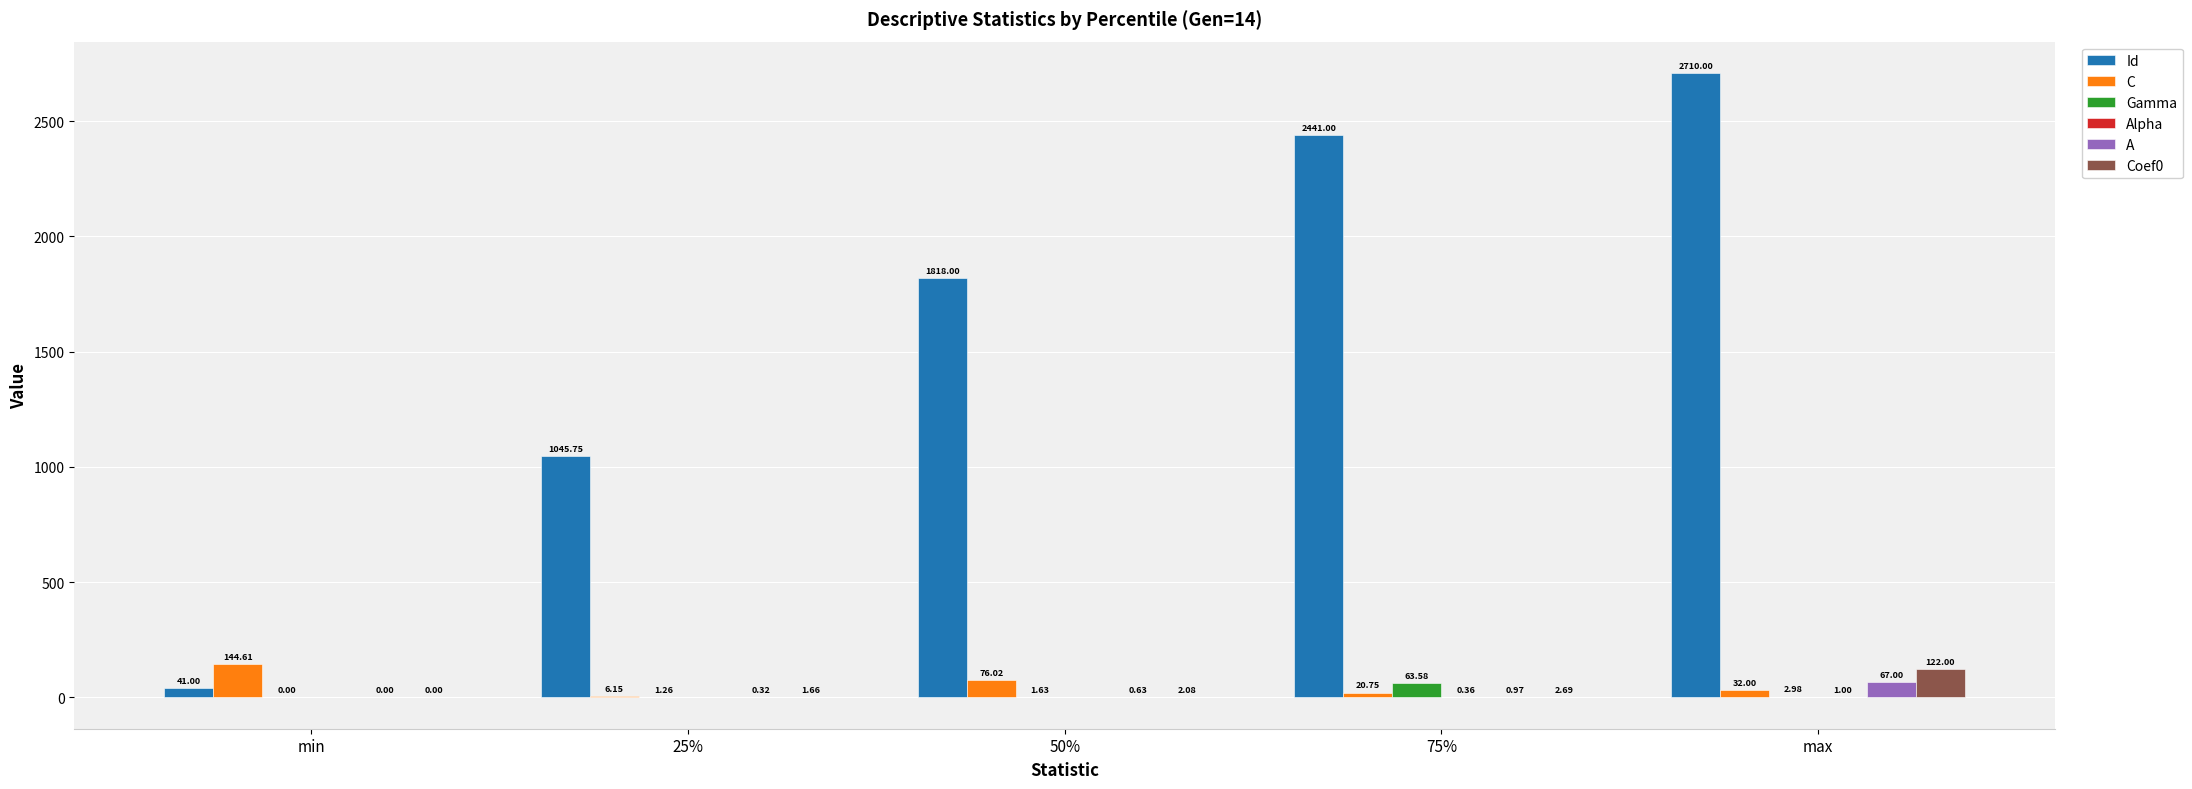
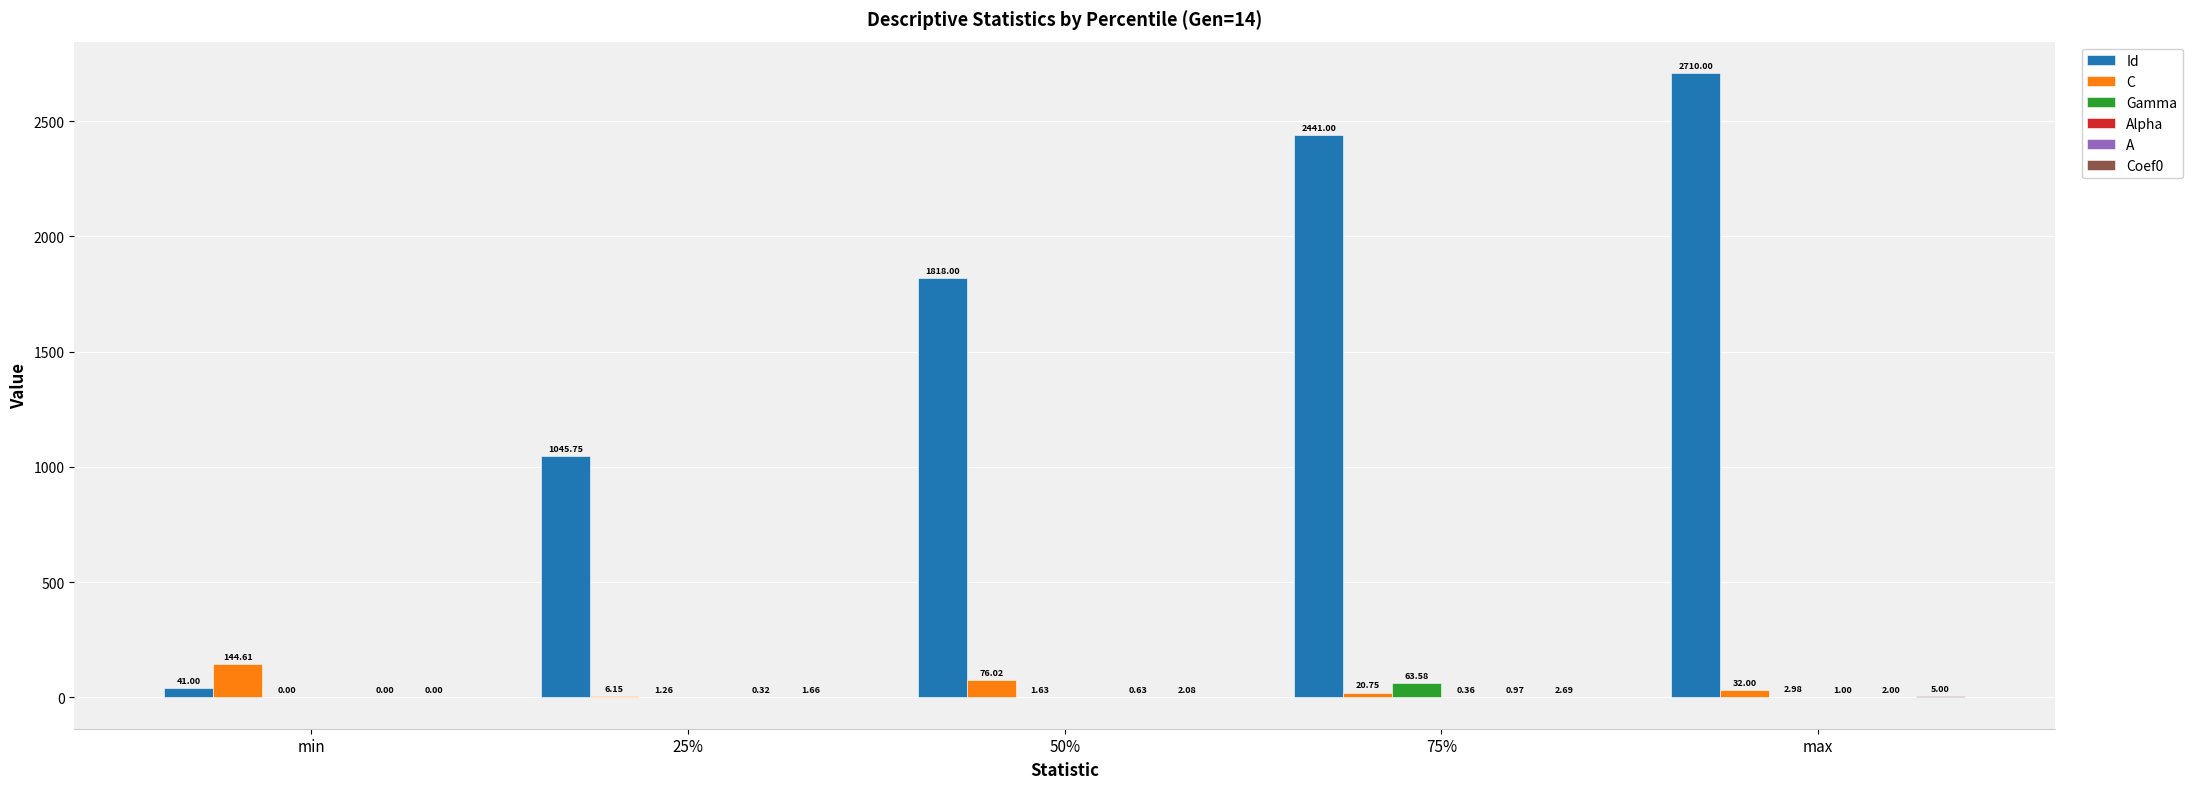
  {
    "Id": {
      "min": 41.00,
      "25%": 1045.75,
      "50%": 1818.00,
      "75%": 2441.00,
      "max": 2710.00
    },
    "C": {
      "min": 144.61,
      "25%": 6.15,
      "50%": 76.02,
      "75%": 20.75,
      "max": 32.00
    },
    "Gamma": {
      "min": 0.00,
      "25%": 1.26,
      "50%": 1.63,
      "75%": 63.58,
      "max": 2.98
    },
    "Alpha": {
      "75%": 0.36,
      "max": 1.00
    },
    "A": {
      "min": 0.00,
      "25%": 0.32,
      "50%": 0.63,
      "75%": 0.97,
-     "max": 67.00
+     "max": 2.00
    },
    "Coef0": {
      "min": 0.00,
      "25%": 1.66,
      "50%": 2.08,
      "75%": 2.69,
-     "max": 122.00
+     "max": 5.00
    }
  }
